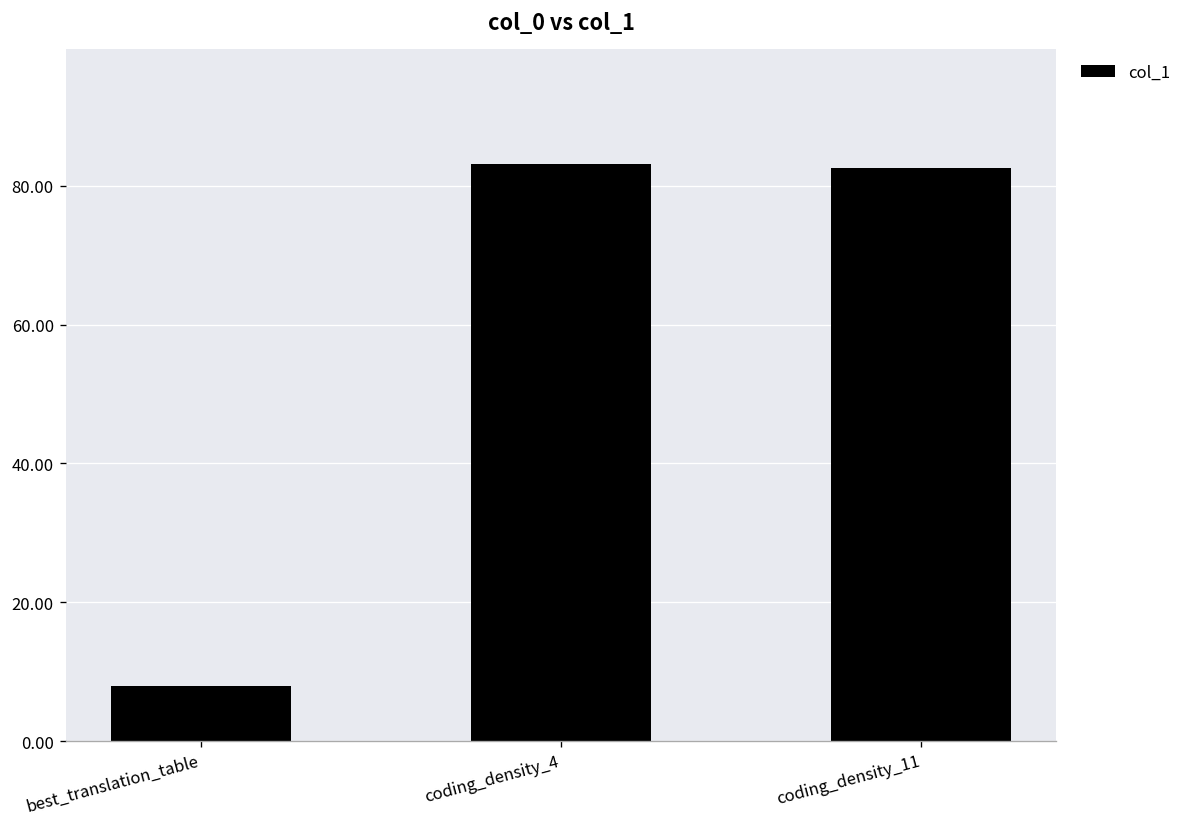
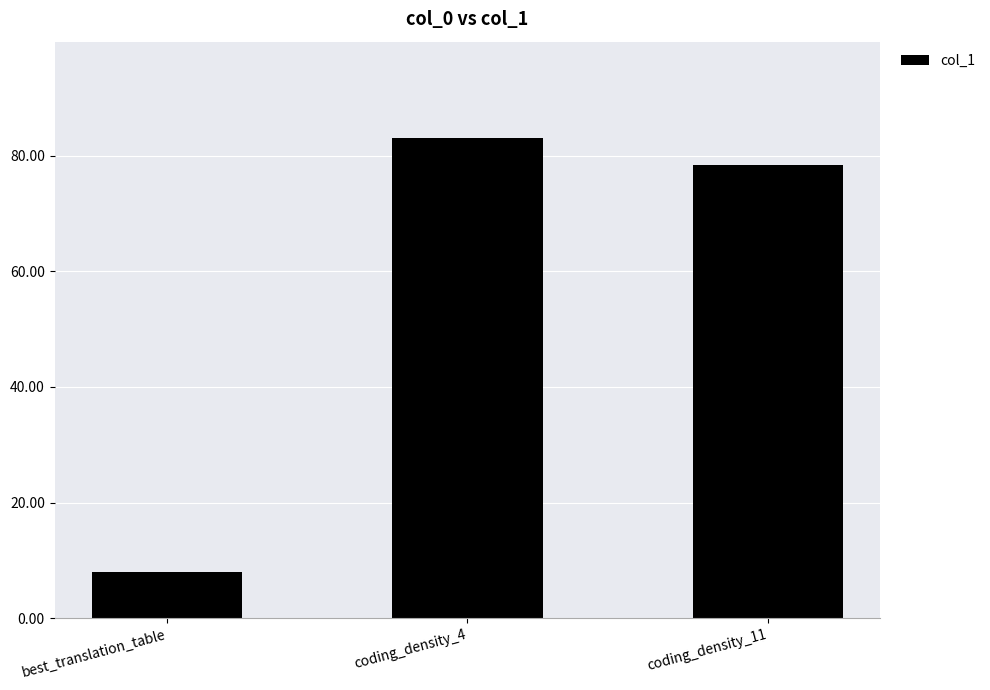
  {
    "best_translation_table": 8,
    "coding_density_4": 83,
-   "coding_density_11": 83
+   "coding_density_11": 78
  }
